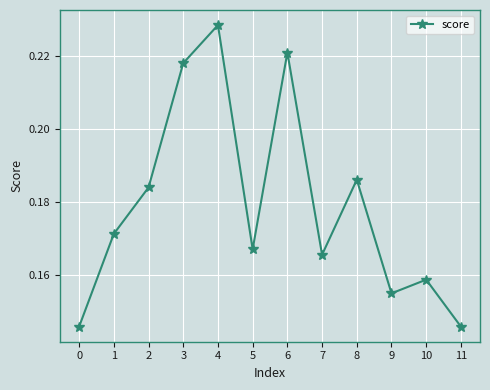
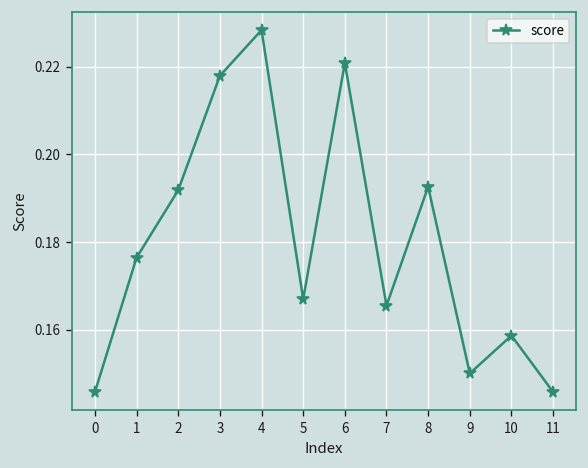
  {
    "0": 0.146,
-   "1": 0.171,
-   "2": 0.184,
+   "1": 0.176,
+   "2": 0.192,
    "3": 0.218,
    "4": 0.228,
    "5": 0.167,
    "6": 0.221,
    "7": 0.166,
-   "8": 0.186,
-   "9": 0.155,
+   "8": 0.193,
+   "9": 0.150,
    "10": 0.159,
    "11": 0.146
  }
